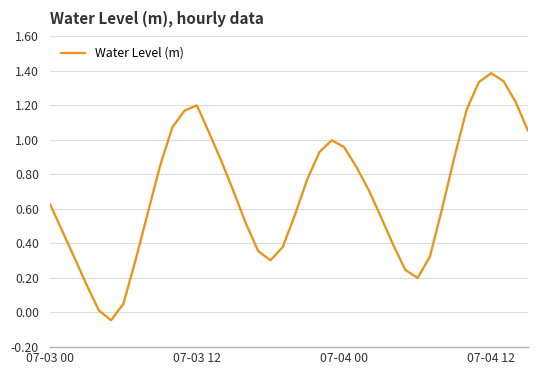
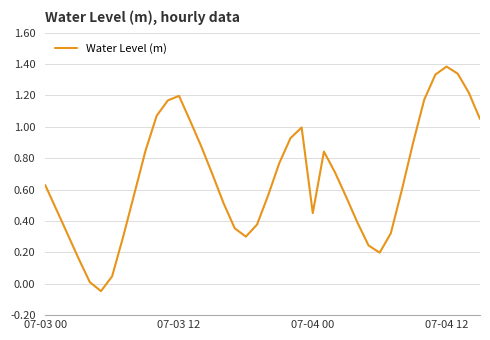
  {
    "07-03 00": 0.63,
    "07-03 12": 1.20,
-   "07-04 00": 0.96,
+   "07-04 00": 0.45,
    "07-04 12": 1.38
  }
